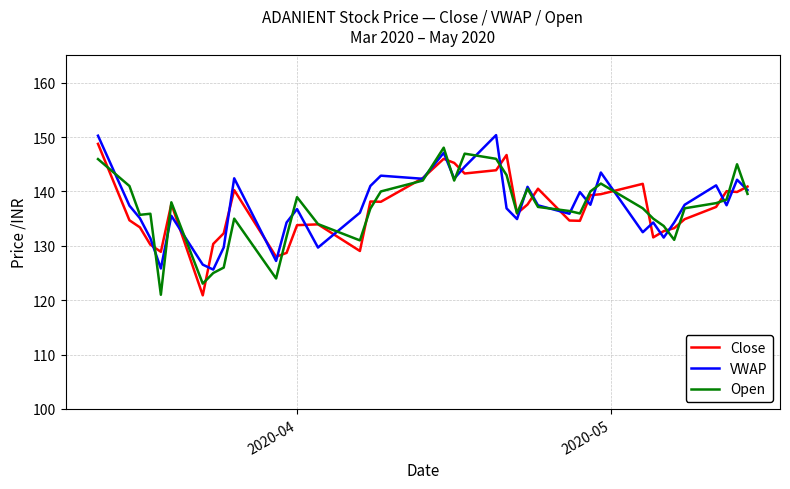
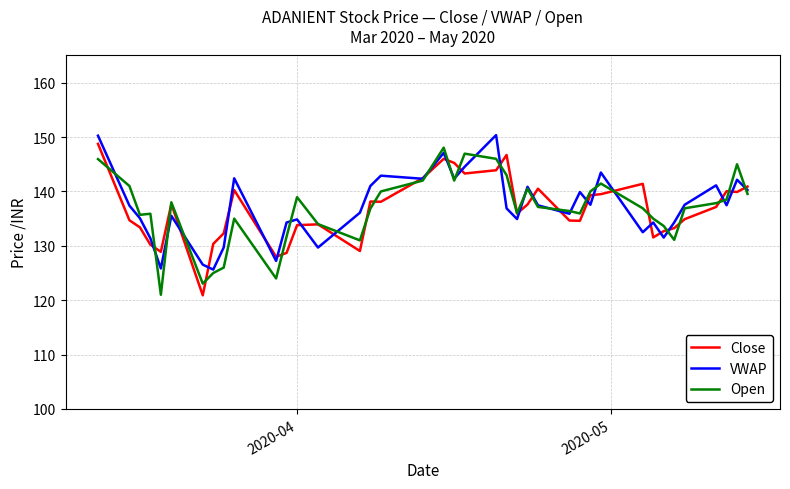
  {
    "Close": {
      "2020-04": 134
    },
    "VWAP": {
-     "2020-04": 137
+     "2020-04": 135
    },
    "Open": {
      "2020-04": 139
    }
  }
